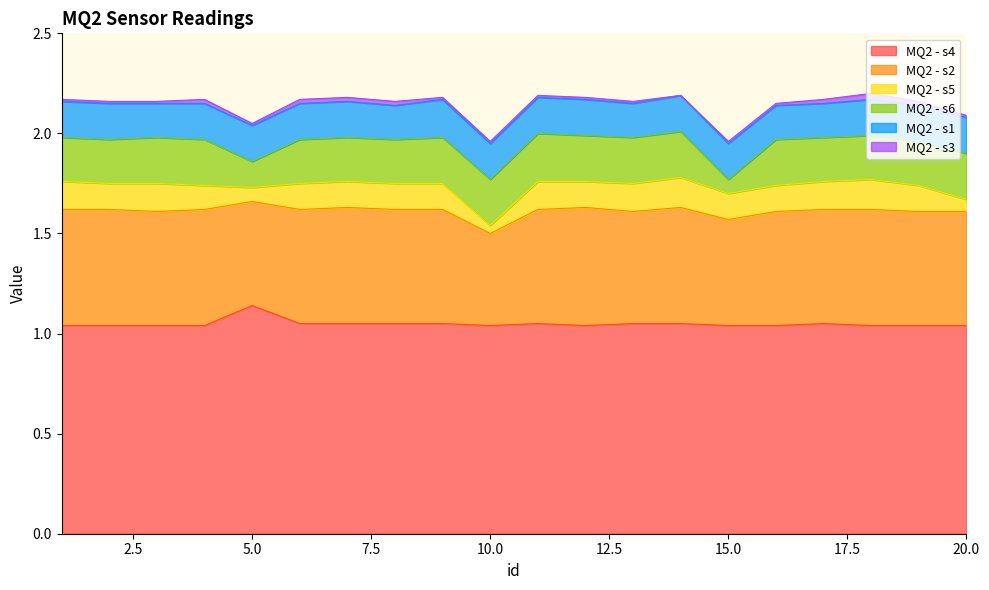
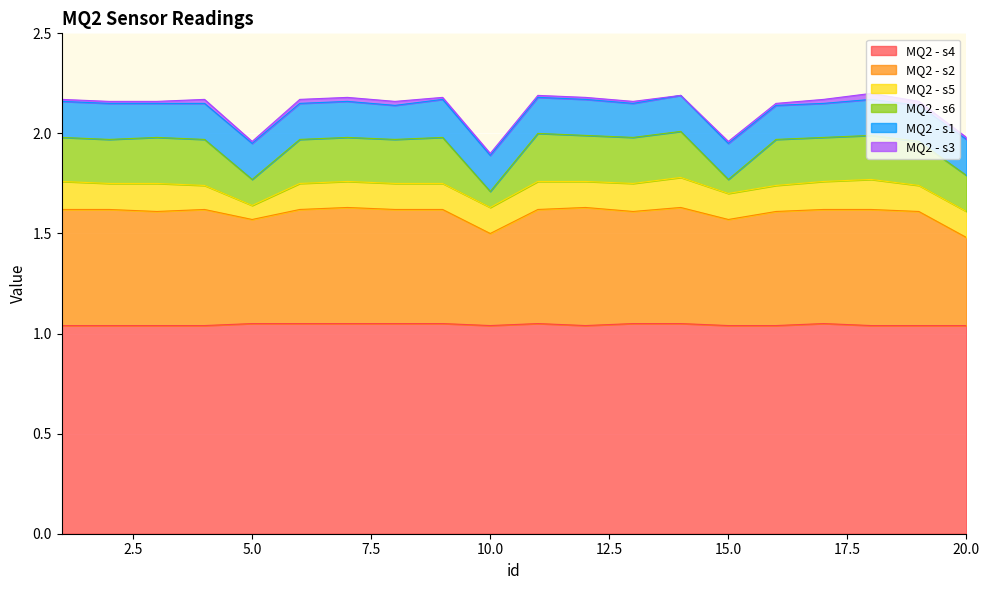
  {
    "MQ2 - s4": {
-     "5.0": 1.14,
+     "5.0": 1.05,
      "10.0": 1.04,
      "15.0": 1.04,
      "20.0": 1.04
    },
    "MQ2 - s2": {
      "5.0": 0.52,
      "10.0": 0.46,
      "15.0": 0.53,
-     "20.0": 0.57
+     "20.0": 0.44
    },
    "MQ2 - s5": {
      "5.0": 0.07,
-     "10.0": 0.04,
+     "10.0": 0.13,
      "15.0": 0.13,
-     "20.0": 0.06
+     "20.0": 0.13
    },
    "MQ2 - s6": {
      "5.0": 0.13,
-     "10.0": 0.23,
+     "10.0": 0.08,
      "15.0": 0.07,
-     "20.0": 0.23
+     "20.0": 0.18
    }
  }
